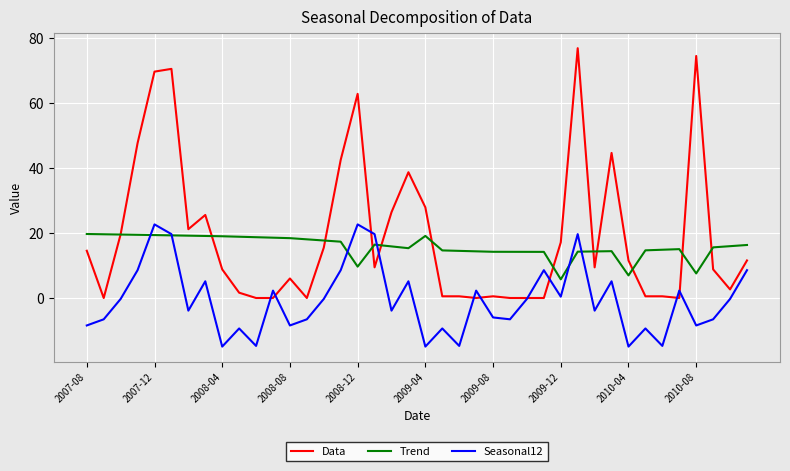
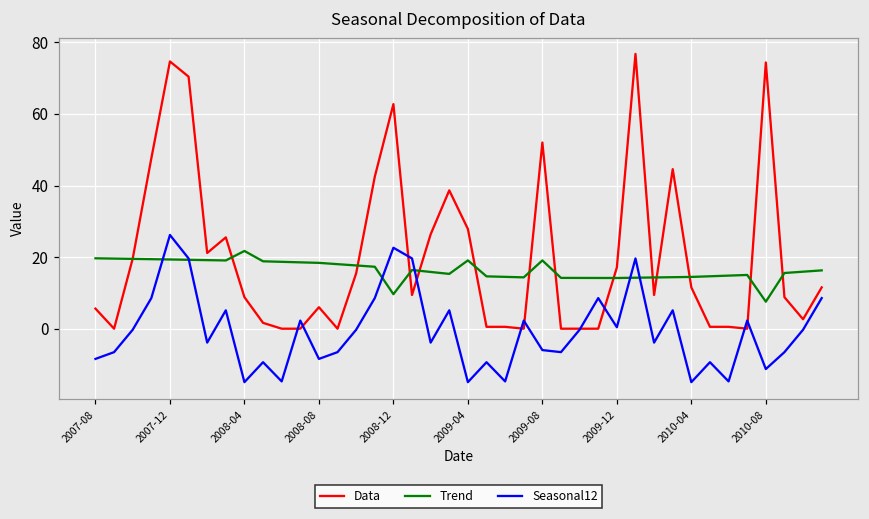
  {
    "Data": {
-     "2007-08": 15,
-     "2007-12": 70,
+     "2007-08": 6,
+     "2007-12": 75,
      "2008-04": 9,
      "2008-08": 6,
      "2008-12": 63,
      "2009-04": 28,
-     "2009-08": 1,
+     "2009-08": 52,
      "2009-12": 17,
      "2010-04": 12,
      "2010-08": 74
    },
    "Trend": {
      "2007-08": 20,
      "2007-12": 19,
-     "2008-04": 19,
+     "2008-04": 22,
      "2008-08": 18,
      "2008-12": 10,
      "2009-04": 19,
-     "2009-08": 14,
-     "2009-12": 6,
-     "2010-04": 7,
+     "2009-08": 19,
+     "2009-12": 14,
+     "2010-04": 14,
      "2010-08": 8
    },
    "Seasonal12": {
      "2007-08": -8,
-     "2007-12": 23,
+     "2007-12": 26,
      "2008-04": -15,
      "2008-08": -8,
      "2008-12": 23,
      "2009-04": -15,
      "2009-08": -6,
      "2009-12": 0,
      "2010-04": -15,
-     "2010-08": -8
+     "2010-08": -11
    }
  }
